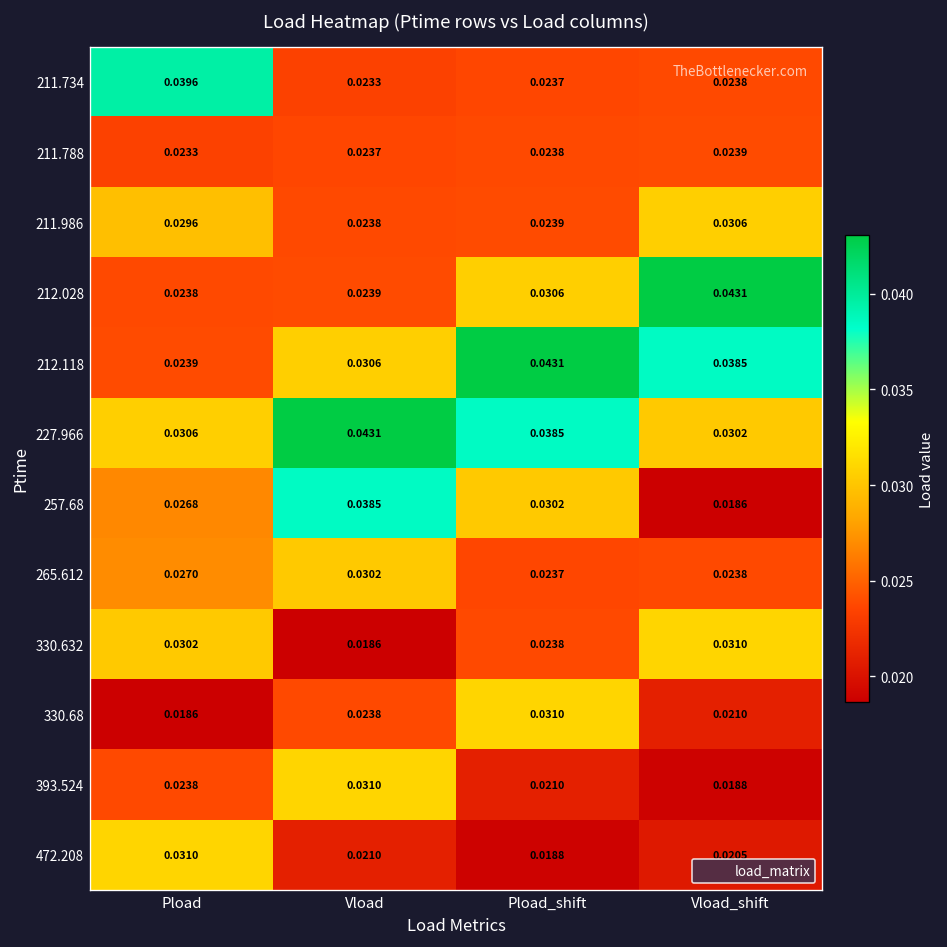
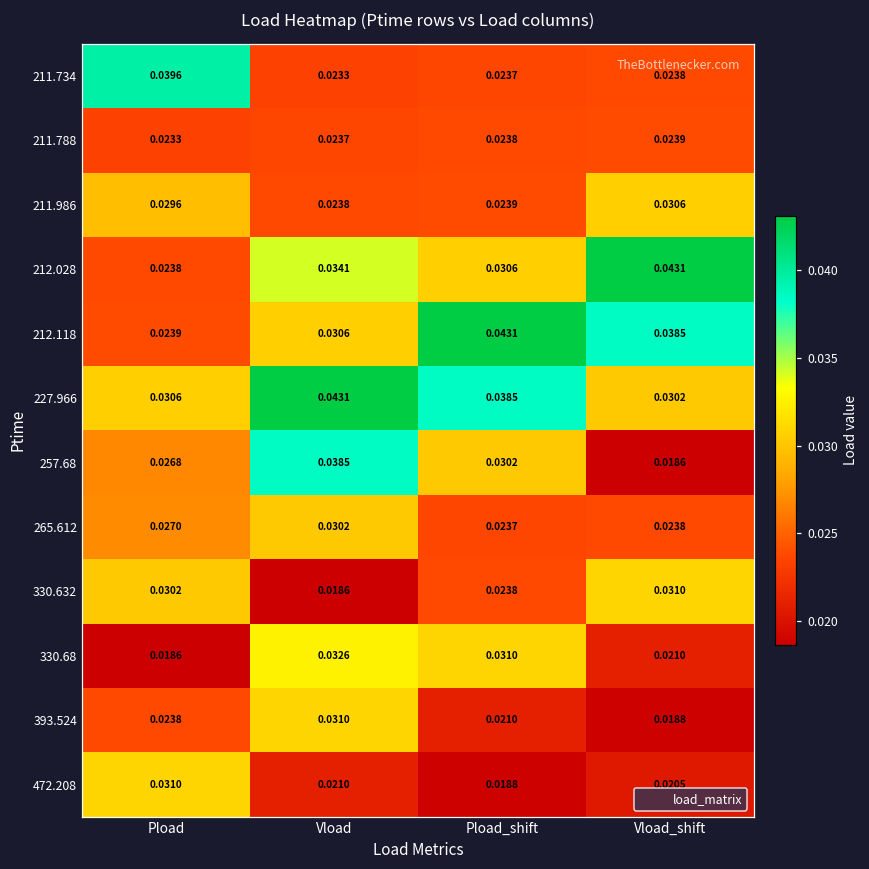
  {
    "211.734": {
      "Pload": 0.0396,
      "Vload": 0.0233,
      "Pload_shift": 0.0237
    },
    "211.788": {
      "Pload": 0.0233,
      "Vload": 0.0237,
      "Pload_shift": 0.0238,
      "Vload_shift": 0.0239
    },
    "211.986": {
      "Pload": 0.0296,
      "Vload": 0.0238,
      "Pload_shift": 0.0239,
      "Vload_shift": 0.0306
    },
    "212.028": {
      "Pload": 0.0238,
-     "Vload": 0.0239,
+     "Vload": 0.0341,
      "Pload_shift": 0.0306,
      "Vload_shift": 0.0431
    },
    "212.118": {
      "Pload": 0.0239,
      "Vload": 0.0306,
      "Pload_shift": 0.0431,
      "Vload_shift": 0.0385
    },
    "227.966": {
      "Pload": 0.0306,
      "Vload": 0.0431,
      "Pload_shift": 0.0385,
      "Vload_shift": 0.0302
    },
    "257.68": {
      "Pload": 0.0268,
      "Vload": 0.0385,
      "Pload_shift": 0.0302,
      "Vload_shift": 0.0186
    },
    "265.612": {
      "Pload": 0.0270,
      "Vload": 0.0302,
      "Pload_shift": 0.0237,
      "Vload_shift": 0.0238
    },
    "330.632": {
      "Pload": 0.0302,
      "Vload": 0.0186,
      "Pload_shift": 0.0238,
      "Vload_shift": 0.0310
    },
    "330.68": {
      "Pload": 0.0186,
-     "Vload": 0.0238,
+     "Vload": 0.0326,
      "Pload_shift": 0.0310,
      "Vload_shift": 0.0210
    },
    "393.524": {
      "Pload": 0.0238,
      "Vload": 0.0310,
      "Pload_shift": 0.0210,
      "Vload_shift": 0.0188
    },
    "472.208": {
      "Pload": 0.0310,
      "Vload": 0.0210,
      "Pload_shift": 0.0188,
      "Vload_shift": 0.0205
    }
  }
